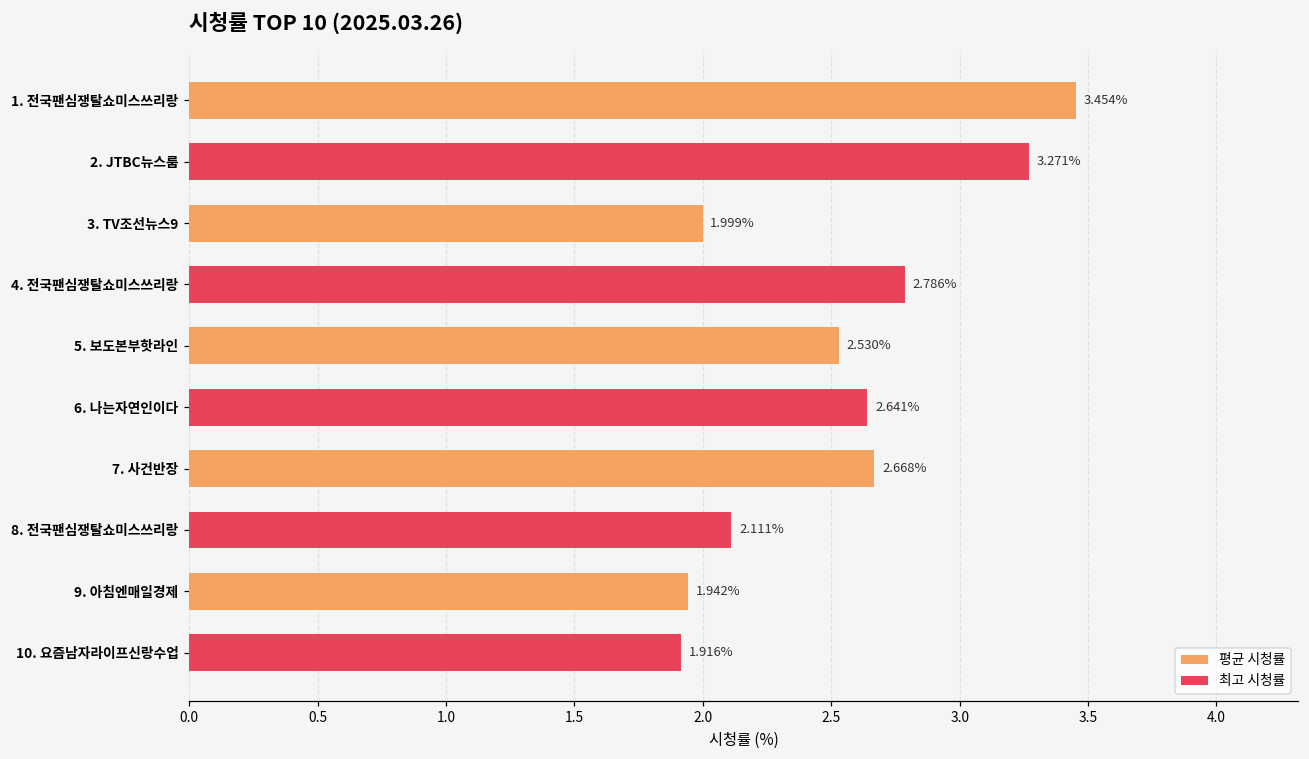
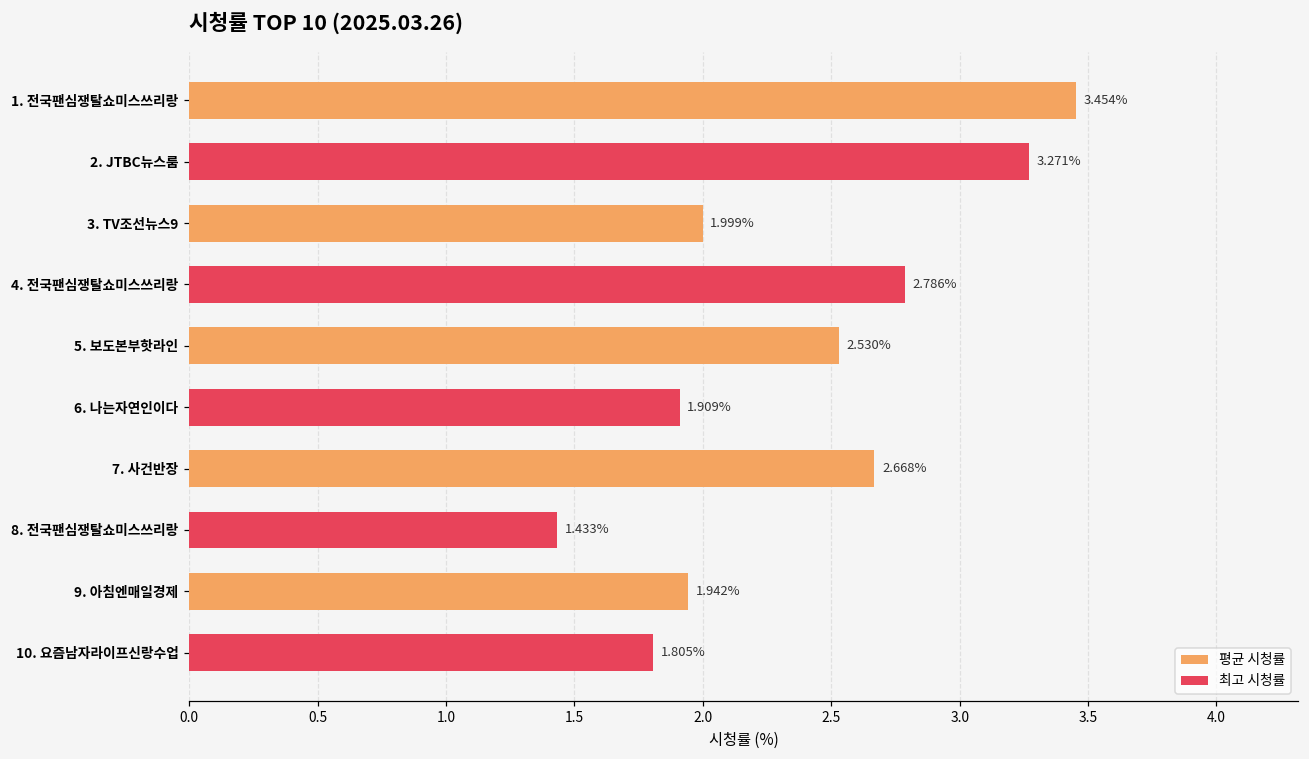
  {
    "평균 시청률": {
      "1. 전국팬심쟁탈쇼미스쓰리랑": "3.454%",
      "3. TV조선뉴스9": "1.999%",
      "5. 보도본부핫라인": "2.530%",
      "7. 사건반장": "2.668%",
      "9. 아침엔매일경제": "1.942%"
    },
    "최고 시청률": {
      "2. JTBC뉴스룸": "3.271%",
      "4. 전국팬심쟁탈쇼미스쓰리랑": "2.786%",
-     "6. 나는자연인이다": "2.641%",
-     "8. 전국팬심쟁탈쇼미스쓰리랑": "2.111%",
-     "10. 요즘남자라이프신랑수업": "1.916%"
+     "6. 나는자연인이다": "1.909%",
+     "8. 전국팬심쟁탈쇼미스쓰리랑": "1.433%",
+     "10. 요즘남자라이프신랑수업": "1.805%"
    }
  }
